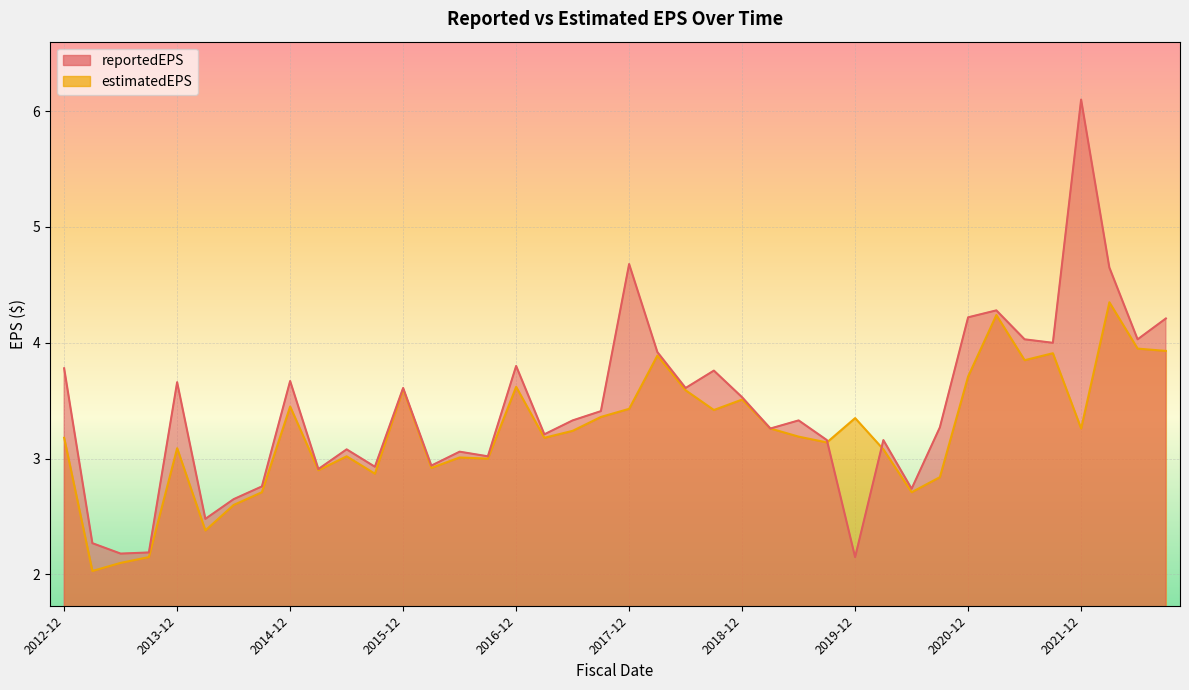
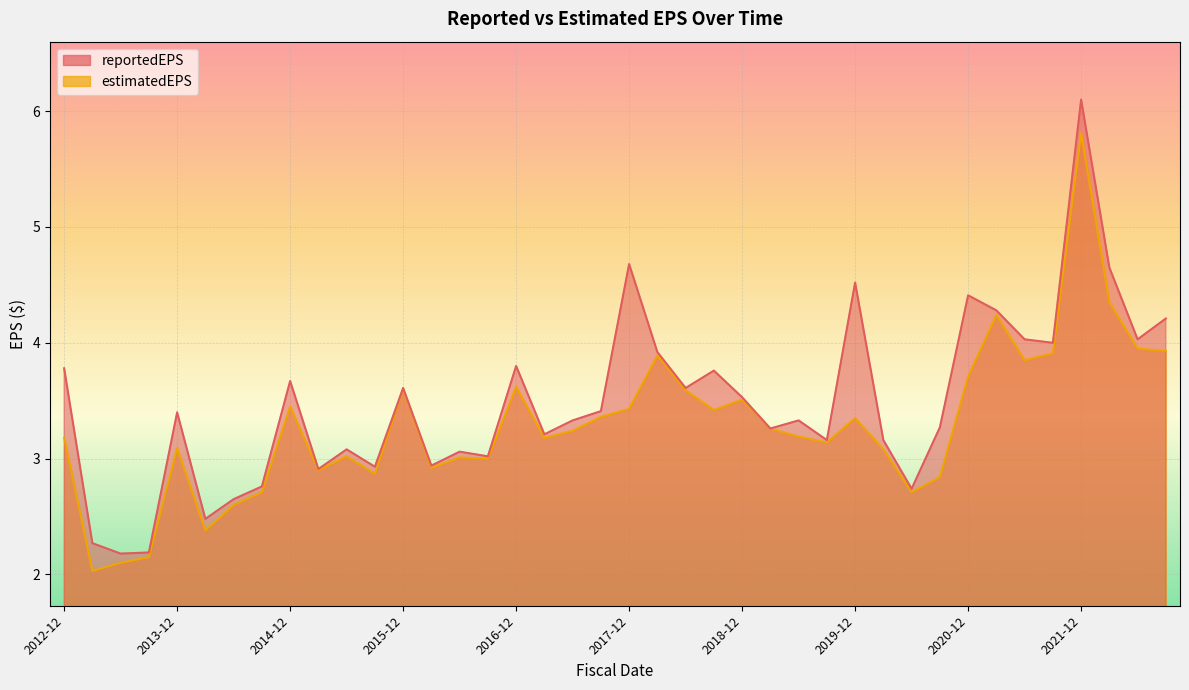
  {
    "estimatedEPS": {
      "2012-12": 3.18,
      "2013-12": 3.09,
      "2014-12": 3.45,
      "2016-12": 3.62,
      "2017-12": 3.43,
      "2019-12": 3.35,
      "2020-12": 3.71,
-     "2021-12": 3.26
+     "2021-12": 5.81
    },
    "reportedEPS": {
      "2012-12": 3.78,
-     "2013-12": 3.66,
+     "2013-12": 3.40,
      "2014-12": 3.67,
      "2016-12": 3.80,
      "2017-12": 4.68,
-     "2019-12": 2.15,
-     "2020-12": 4.22,
+     "2019-12": 4.52,
+     "2020-12": 4.41,
      "2021-12": 6.10
    }
  }
